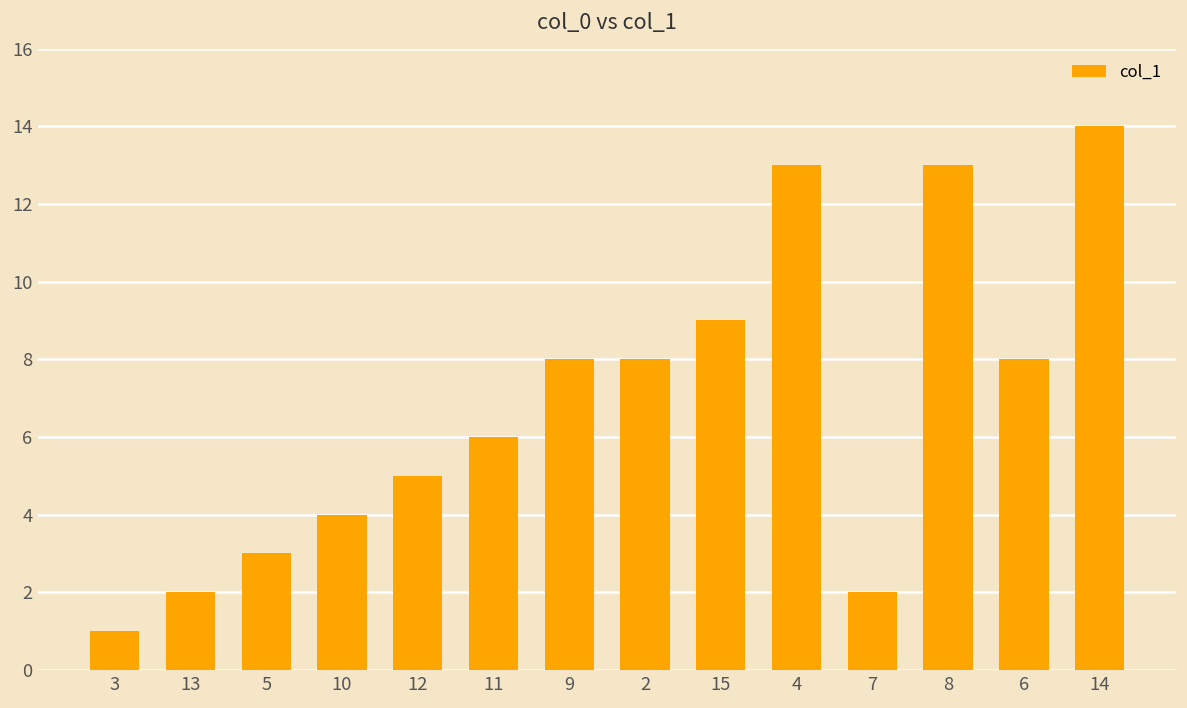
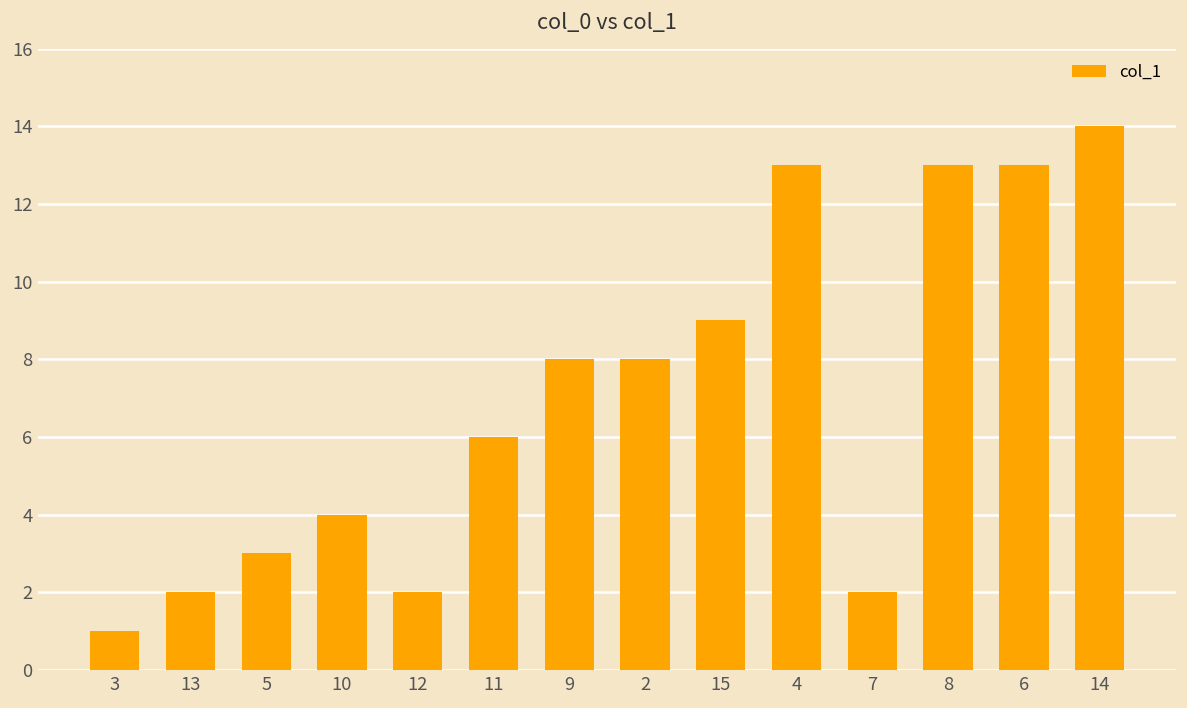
  {
    "3": 1,
    "13": 2,
    "5": 3,
    "10": 4,
-   "12": 5,
+   "12": 2,
    "11": 6,
    "9": 8,
    "2": 8,
    "15": 9,
    "4": 13,
    "7": 2,
    "8": 13,
-   "6": 8,
+   "6": 13,
    "14": 14
  }
